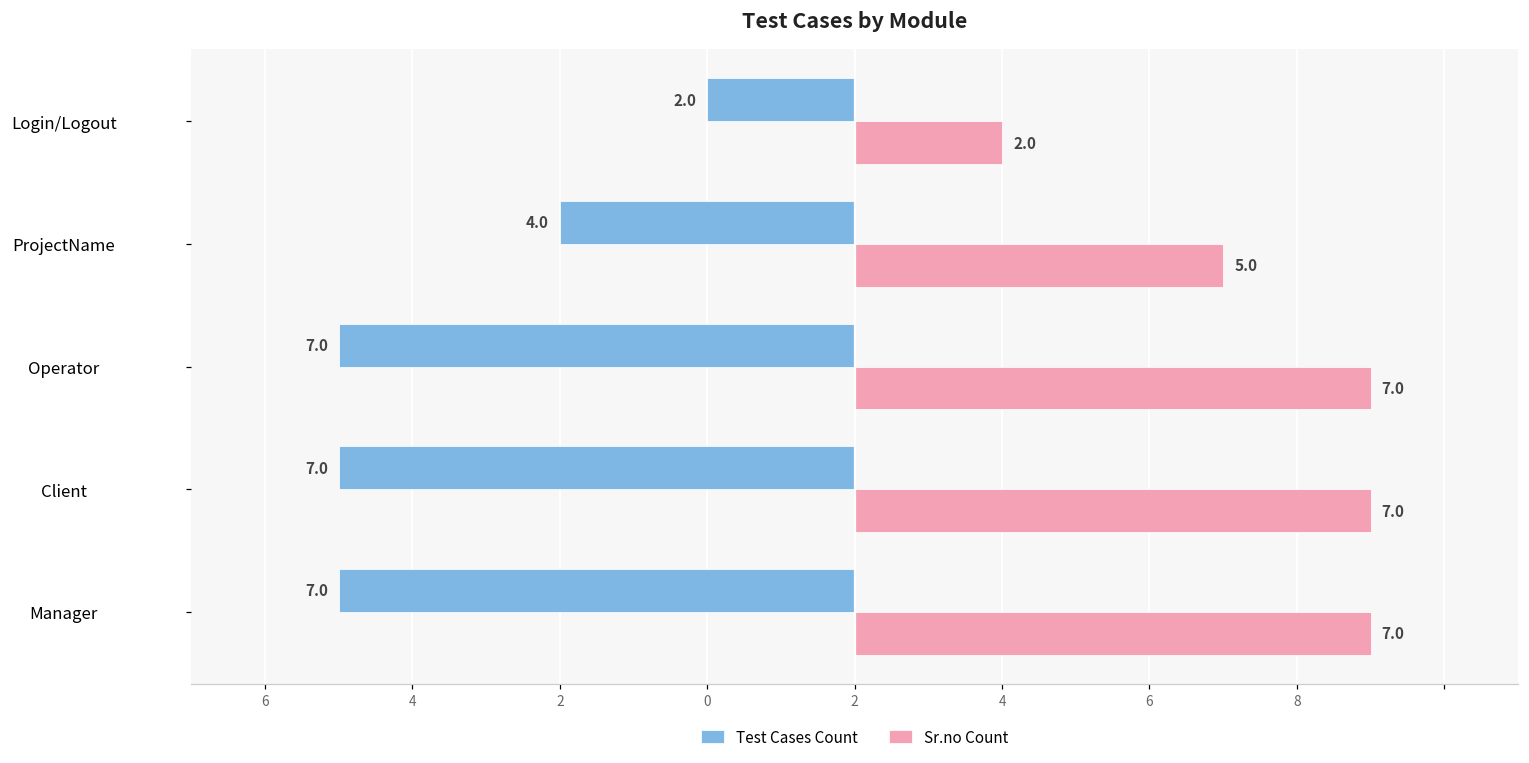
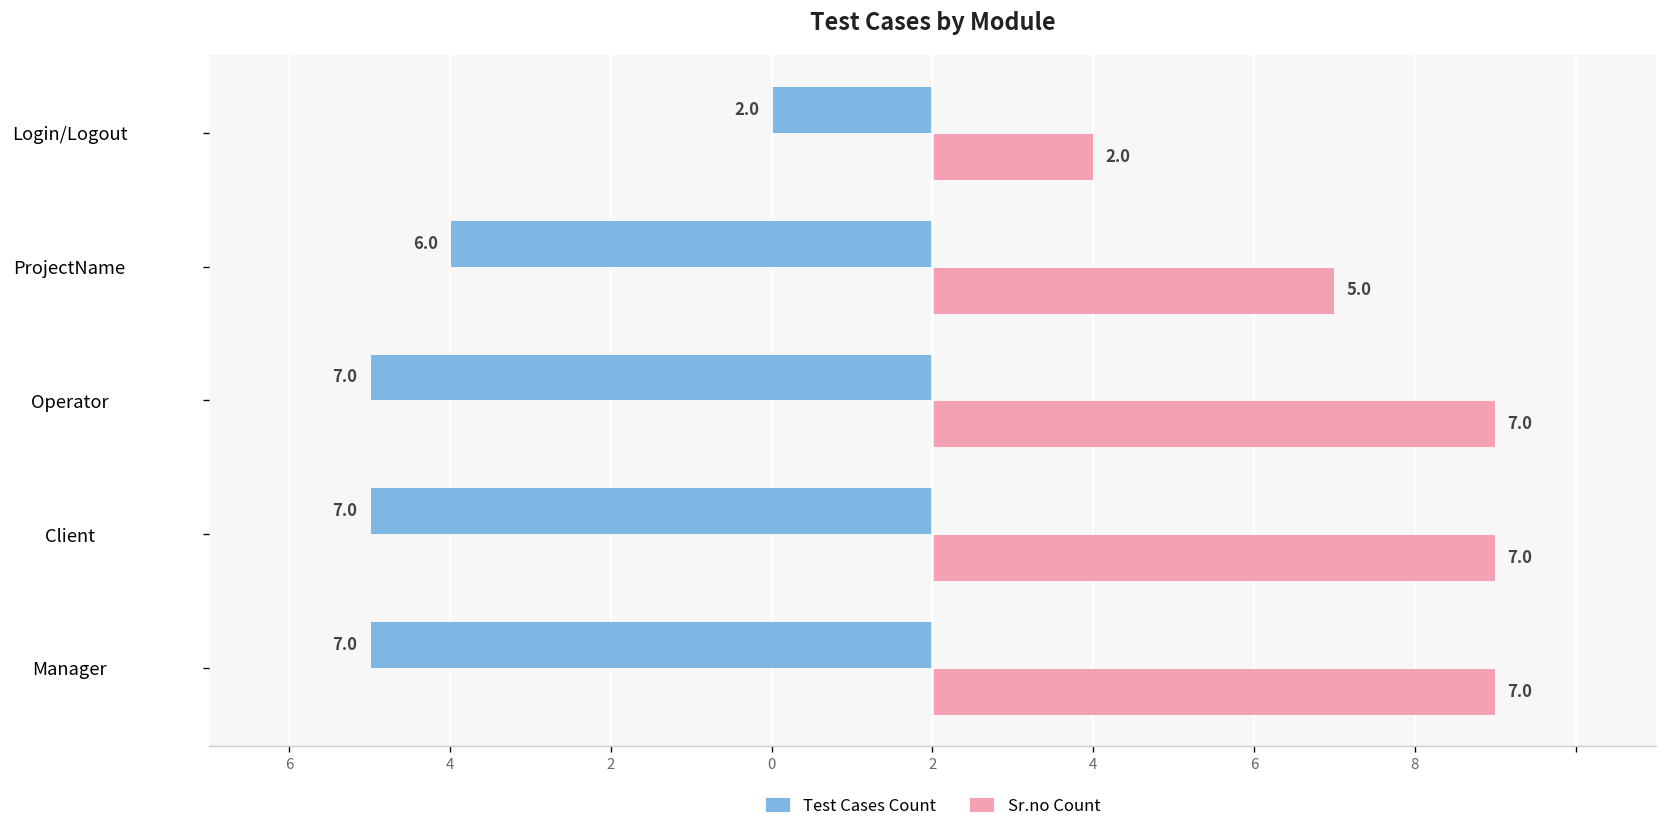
  {
    "Test Cases Count": {
-     "ProjectName": 4.0
+     "ProjectName": 6.0
    },
    "Sr.no Count": {
      "Login/Logout": 2.0,
      "ProjectName": 5.0,
      "Operator": 7.0,
      "Client": 7.0,
      "Manager": 7.0
    }
  }
